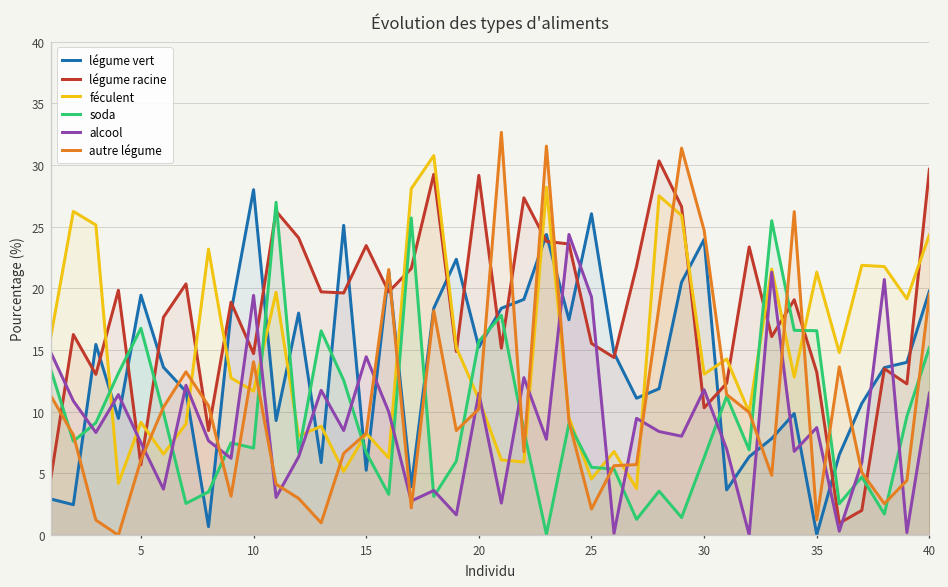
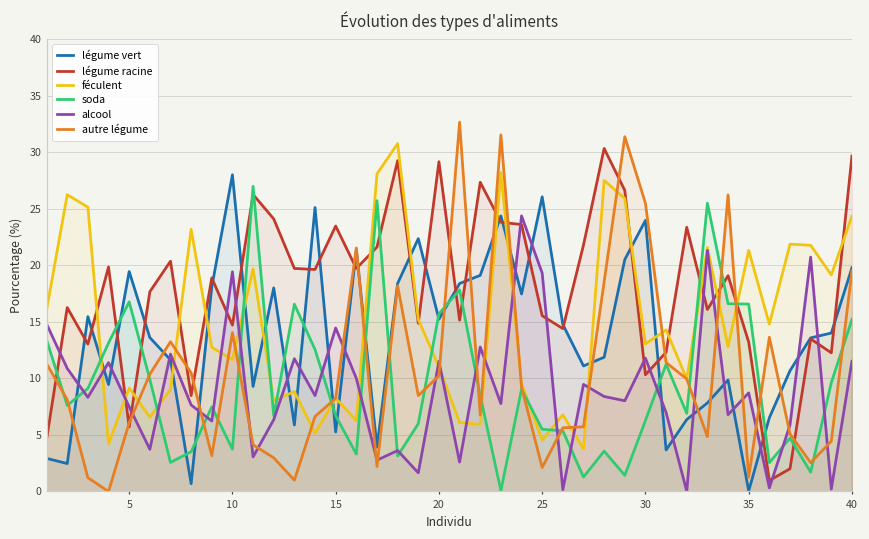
  {
    "légume vert": {
      "5": 19.5,
      "10": 28.0,
      "15": 5.3,
      "20": 15.2,
      "25": 26.1,
      "30": 24.0,
      "35": 0.1,
      "40": 19.8
    },
    "légume racine": {
      "5": 5.7,
      "10": 14.7,
      "15": 23.5,
      "20": 29.2,
      "25": 15.5,
      "30": 10.3,
      "35": 13.2,
      "40": 29.7
    },
    "féculent": {
      "5": 9.2,
      "10": 11.7,
      "20": 11.0,
      "25": 4.6,
      "30": 13.1,
      "35": 21.3,
      "40": 24.4
    },
    "soda": {
      "5": 16.8,
-     "10": 7.1,
+     "10": 3.7,
      "15": 6.7,
      "20": 15.7,
      "25": 5.5,
      "30": 6.3,
      "35": 16.6,
      "40": 15.2
    },
    "alcool": {
      "5": 7.5,
      "10": 19.4,
      "15": 14.5,
      "20": 11.5,
      "25": 19.3,
      "30": 11.8,
      "35": 8.7,
      "40": 11.5
    },
    "autre légume": {
      "5": 6.1,
      "10": 14.1,
      "20": 10.2,
      "25": 2.1,
-     "30": 24.7,
+     "30": 25.5,
      "35": 1.3,
      "40": 19.5
    }
  }
